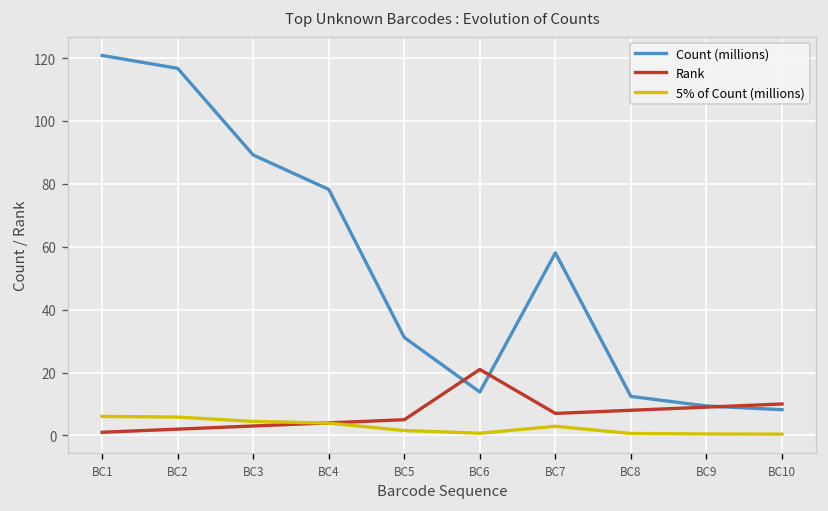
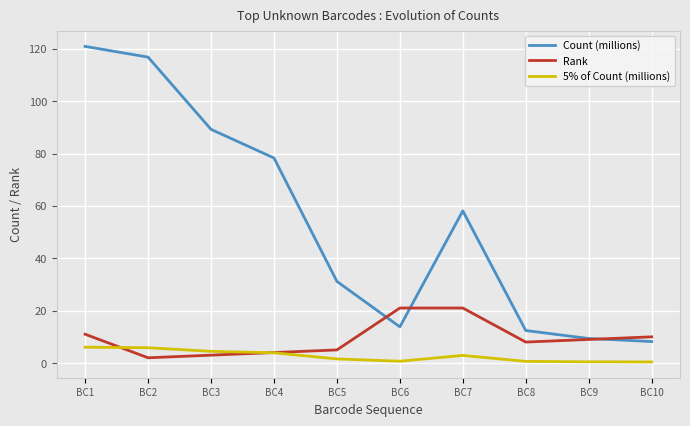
  {
    "Count (millions)": {
      "BC1": 121,
      "BC2": 117,
      "BC3": 89,
      "BC4": 78,
      "BC5": 31,
      "BC6": 14,
      "BC7": 58,
      "BC8": 12,
      "BC10": 8
    },
    "Rank": {
-     "BC1": 1,
+     "BC1": 11,
      "BC2": 2,
      "BC3": 3,
      "BC5": 5,
      "BC6": 21,
-     "BC7": 7,
+     "BC7": 21,
      "BC8": 8,
      "BC10": 10
    },
    "5% of Count (millions)": {
      "BC1": 6,
      "BC2": 6,
      "BC3": 4,
      "BC5": 2,
      "BC6": 1,
      "BC7": 3,
      "BC8": 1,
      "BC9": 0,
      "BC10": 0
    }
  }
